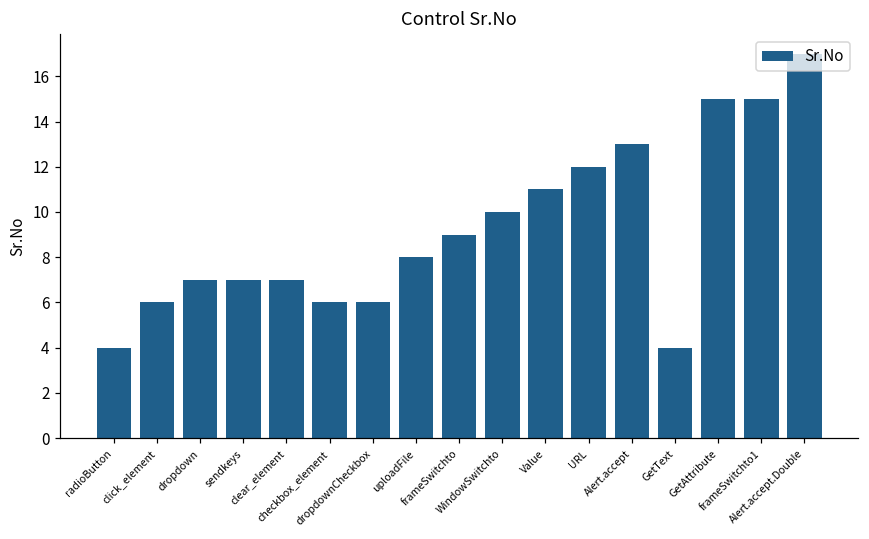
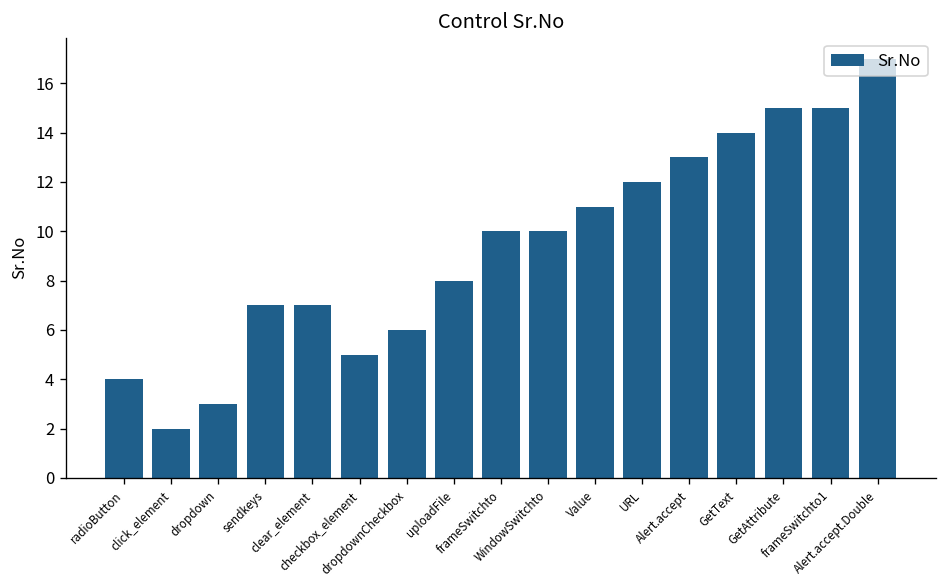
  {
    "radioButton": 4,
-   "click_element": 6,
-   "dropdown": 7,
+   "click_element": 2,
+   "dropdown": 3,
    "sendkeys": 7,
    "clear_element": 7,
-   "checkbox_element": 6,
+   "checkbox_element": 5,
    "dropdownCheckbox": 6,
    "uploadFile": 8,
-   "frameSwitchto": 9,
+   "frameSwitchto": 10,
    "WindowSwitchto": 10,
    "Value": 11,
    "URL": 12,
    "Alert.accept": 13,
-   "GetText": 4,
+   "GetText": 14,
    "GetAttribute": 15,
    "frameSwitchto1": 15
  }
